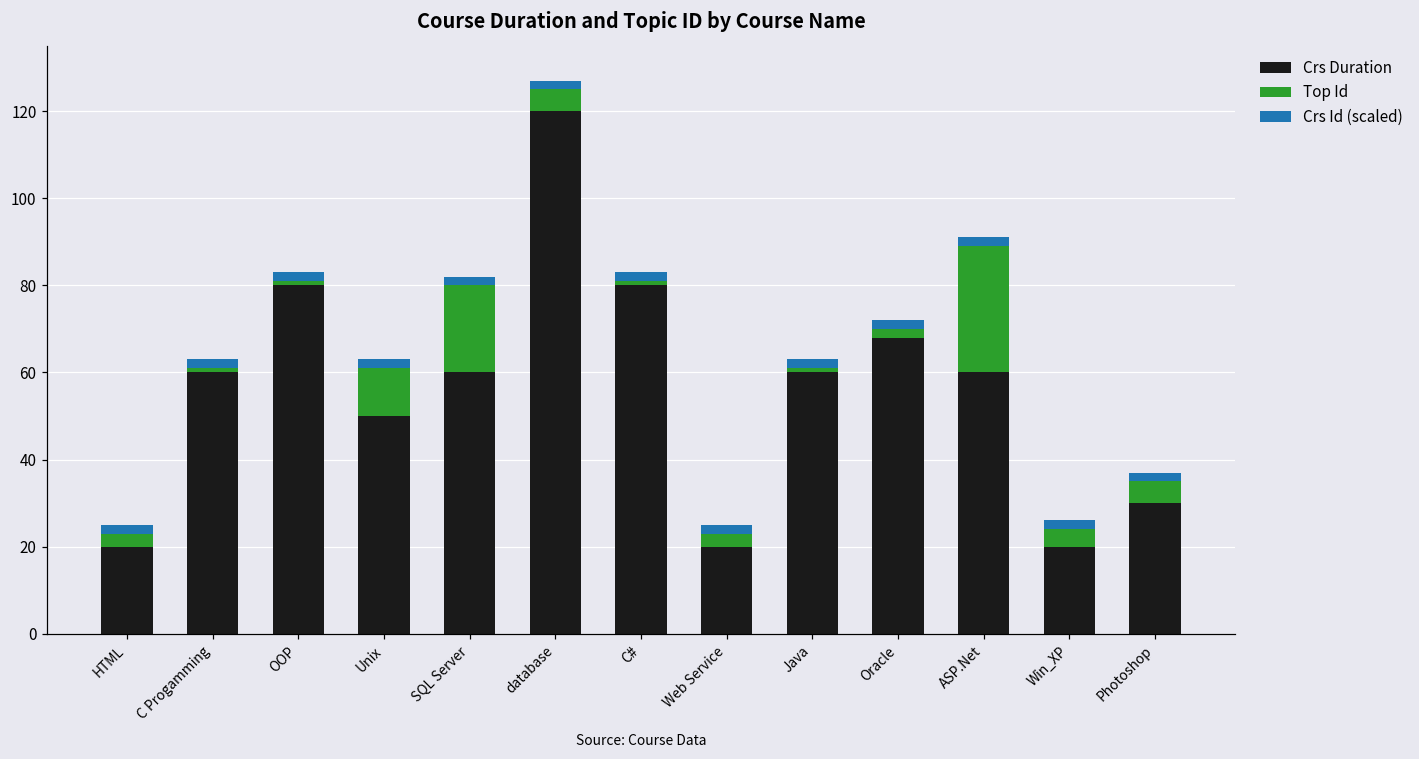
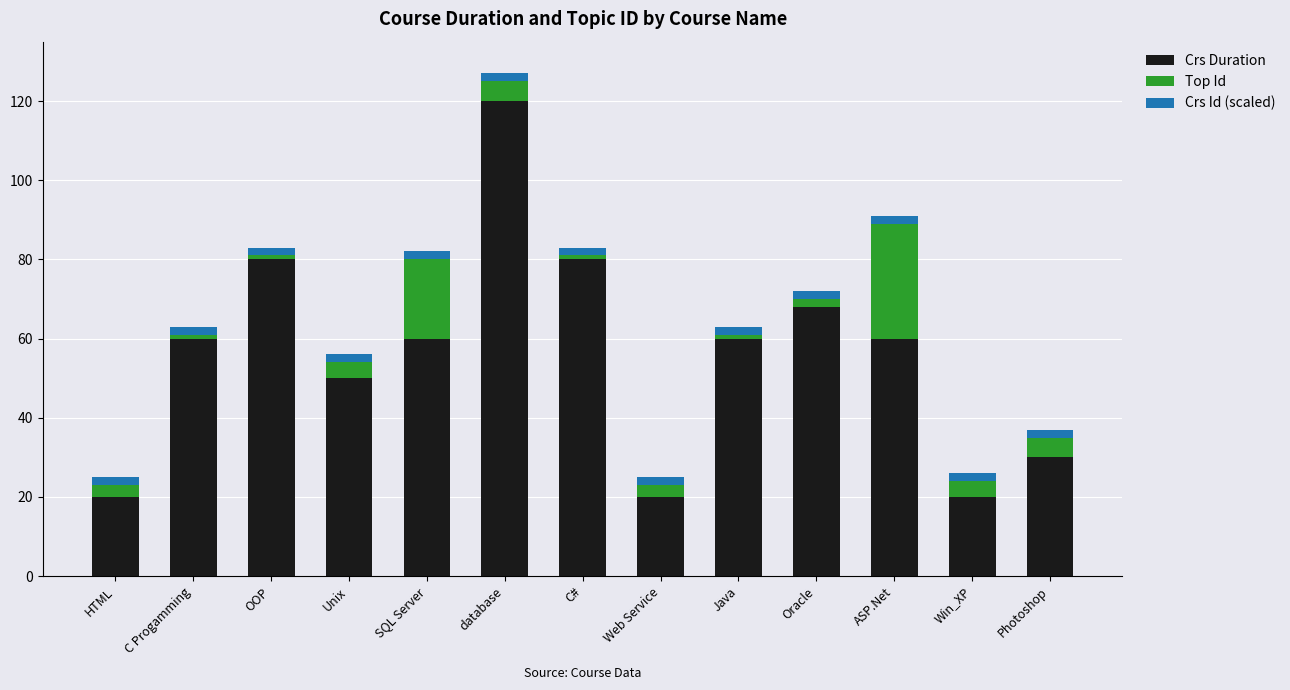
  {
    "Crs Duration": {
      "HTML": 20,
      "C Progamming": 60,
      "OOP": 80,
      "Unix": 50,
      "SQL Server": 60,
      "database": 120,
      "C#": 80,
      "Web Service": 20,
      "Java": 60,
      "Oracle": 68,
      "ASP.Net": 60,
      "Win_XP": 20,
      "Photoshop": 30
    },
    "Top Id": {
      "HTML": 3,
      "C Progamming": 1,
      "OOP": 1,
-     "Unix": 11,
+     "Unix": 4,
      "SQL Server": 20,
      "database": 5,
      "C#": 1,
      "Web Service": 3,
      "Java": 1,
      "Oracle": 2,
      "ASP.Net": 29,
      "Win_XP": 4,
      "Photoshop": 5
    },
    "Crs Id (scaled)": {
      "HTML": 2,
      "C Progamming": 2,
      "OOP": 2,
      "Unix": 2,
      "SQL Server": 2,
      "database": 2,
      "C#": 2,
      "Web Service": 2,
      "Java": 2,
      "Oracle": 2,
      "ASP.Net": 2,
      "Win_XP": 2,
      "Photoshop": 2
    }
  }
